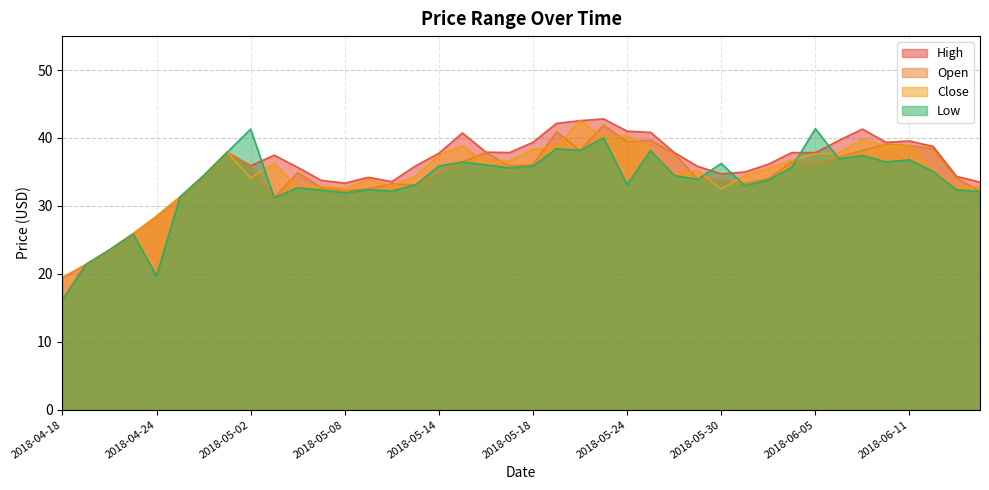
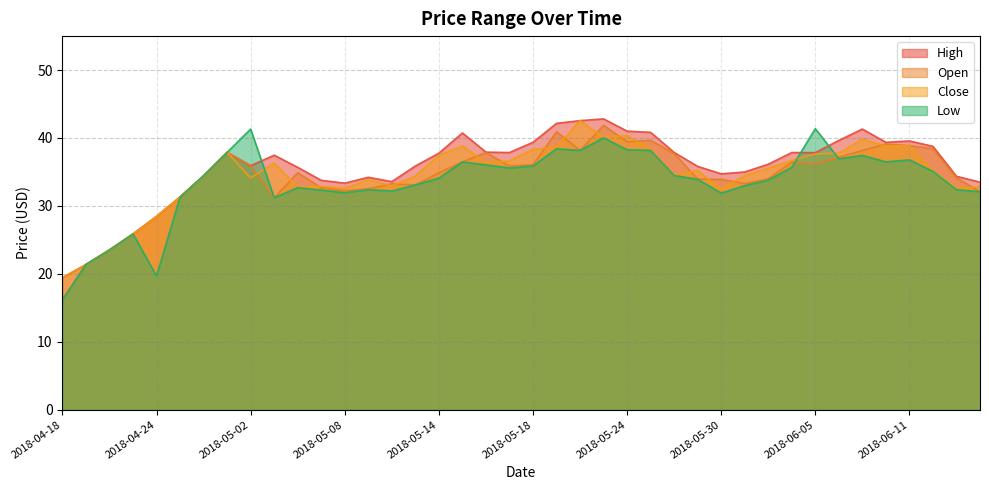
  {
    "Low": {
      "2018-04-24": 20,
      "2018-05-02": 41,
-     "2018-05-14": 36,
-     "2018-05-24": 33,
-     "2018-05-30": 36,
+     "2018-05-14": 34,
+     "2018-05-24": 38,
+     "2018-05-30": 32,
      "2018-06-05": 41,
      "2018-06-11": 37
    }
  }
